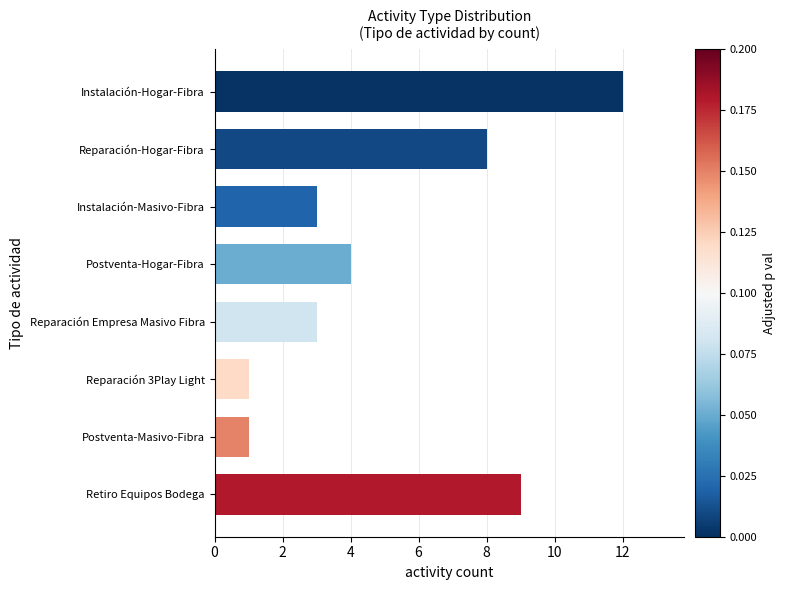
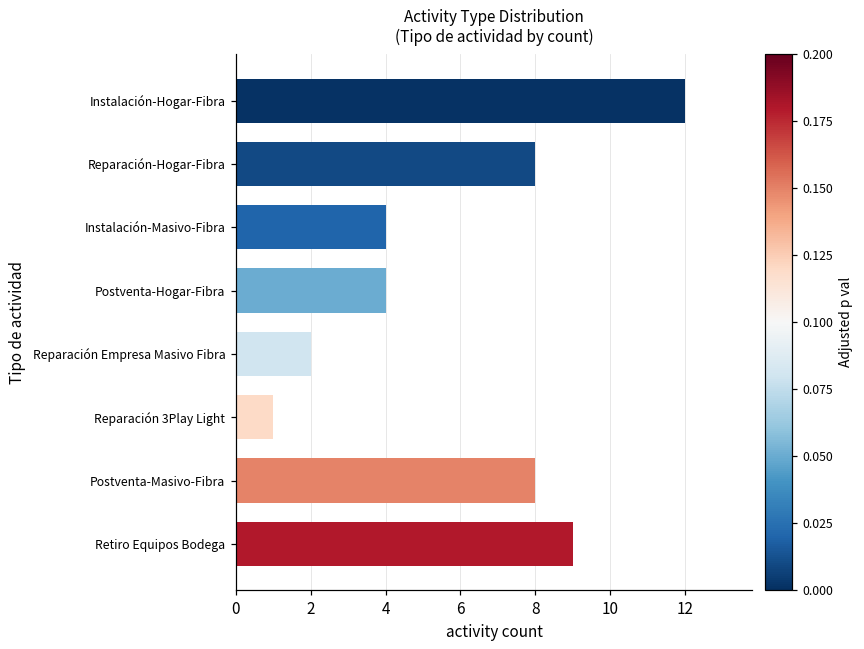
  {
    "Instalación-Hogar-Fibra": 12,
    "Reparación-Hogar-Fibra": 8,
-   "Instalación-Masivo-Fibra": 3,
+   "Instalación-Masivo-Fibra": 4,
    "Postventa-Hogar-Fibra": 4,
-   "Reparación Empresa Masivo Fibra": 3,
+   "Reparación Empresa Masivo Fibra": 2,
    "Reparación 3Play Light": 1,
-   "Postventa-Masivo-Fibra": 1,
+   "Postventa-Masivo-Fibra": 8,
    "Retiro Equipos Bodega": 9
  }
